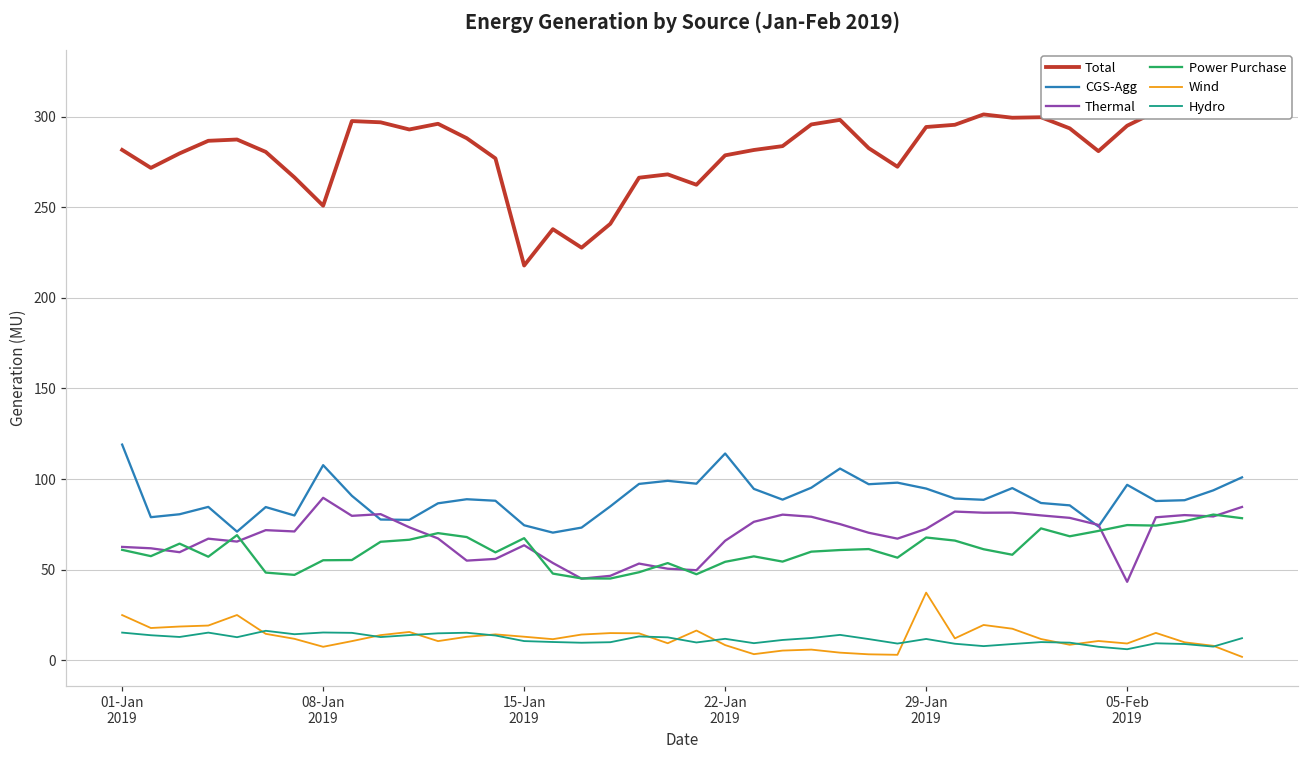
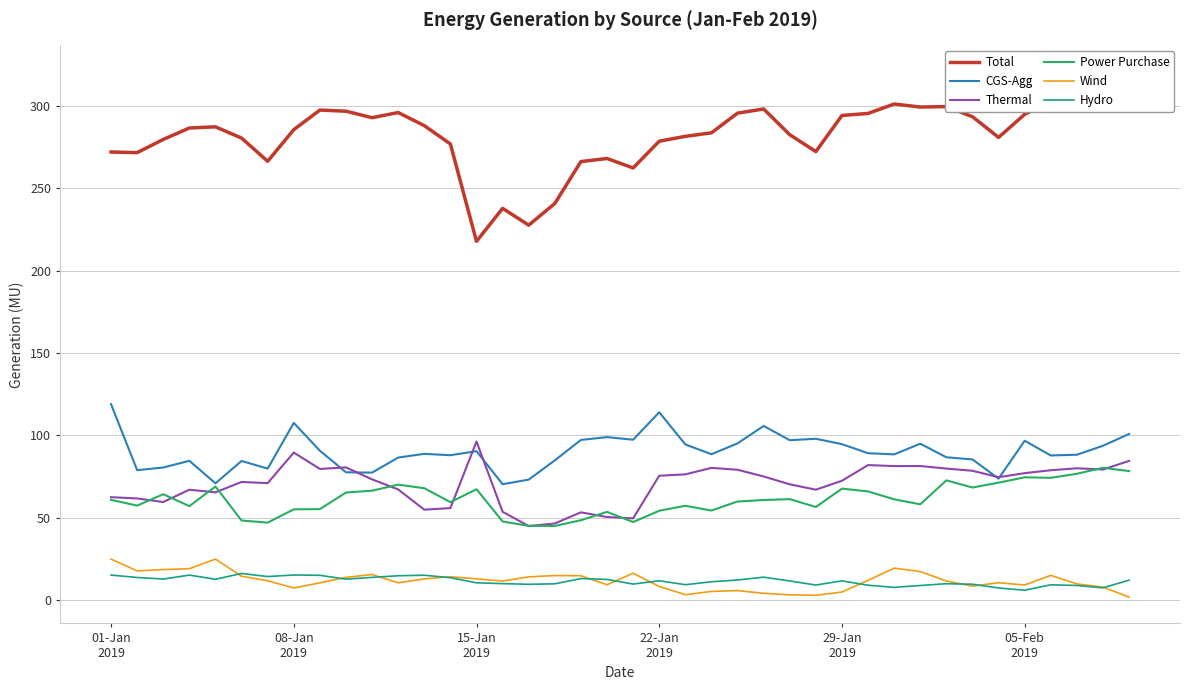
  {
    "Total": {
-     "01-Jan 2019": 282,
-     "08-Jan 2019": 251,
+     "01-Jan 2019": 272,
+     "08-Jan 2019": 286,
      "15-Jan 2019": 218,
      "22-Jan 2019": 279,
      "29-Jan 2019": 294,
      "05-Feb 2019": 295
    },
    "CGS-Agg": {
      "01-Jan 2019": 119,
      "08-Jan 2019": 108,
-     "15-Jan 2019": 74,
+     "15-Jan 2019": 90,
      "22-Jan 2019": 114,
      "29-Jan 2019": 95,
      "05-Feb 2019": 97
    },
    "Thermal": {
      "01-Jan 2019": 63,
      "08-Jan 2019": 90,
-     "15-Jan 2019": 63,
-     "22-Jan 2019": 66,
+     "15-Jan 2019": 96,
+     "22-Jan 2019": 76,
      "29-Jan 2019": 73,
-     "05-Feb 2019": 43
+     "05-Feb 2019": 77
    },
    "Wind": {
      "01-Jan 2019": 25,
      "08-Jan 2019": 7,
      "15-Jan 2019": 13,
      "22-Jan 2019": 8,
-     "29-Jan 2019": 37,
+     "29-Jan 2019": 5,
      "05-Feb 2019": 9
    }
  }
